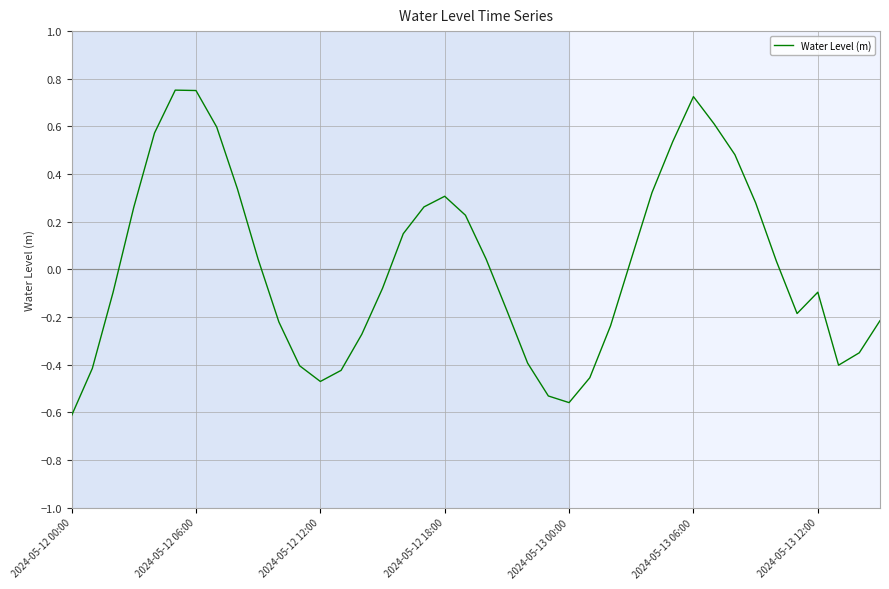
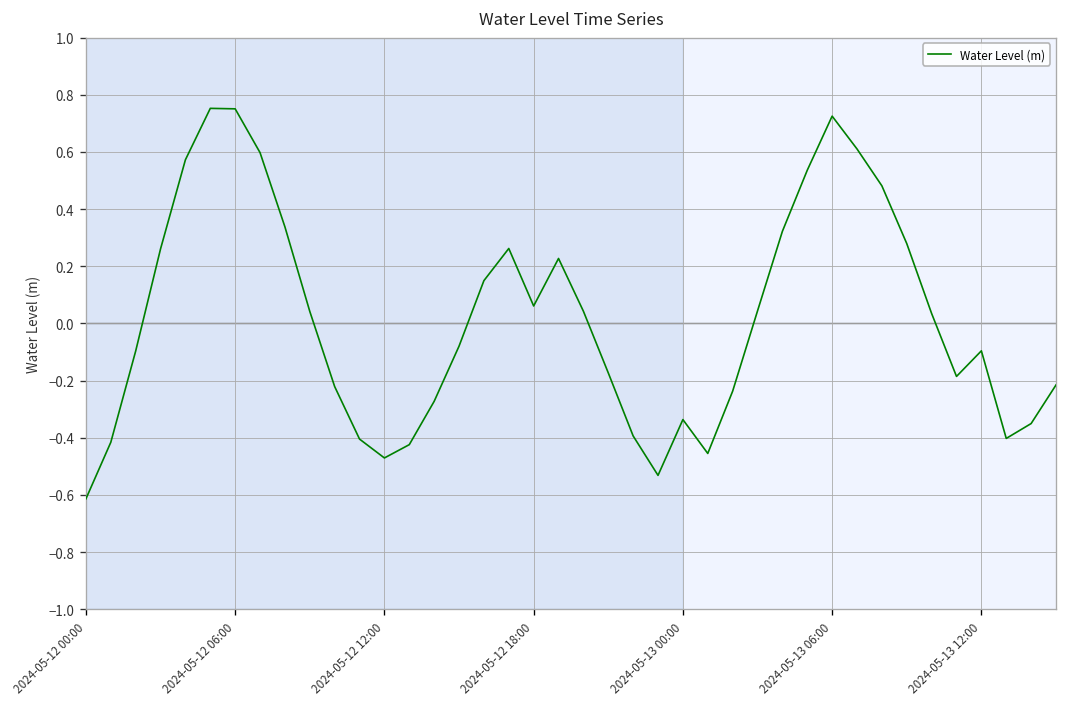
  {
    "2024-05-12 00:00": -0.61,
    "2024-05-12 06:00": 0.75,
    "2024-05-12 12:00": -0.47,
-   "2024-05-12 18:00": 0.31,
-   "2024-05-13 00:00": -0.56,
+   "2024-05-12 18:00": 0.06,
+   "2024-05-13 00:00": -0.34,
    "2024-05-13 06:00": 0.73,
    "2024-05-13 12:00": -0.10
  }
